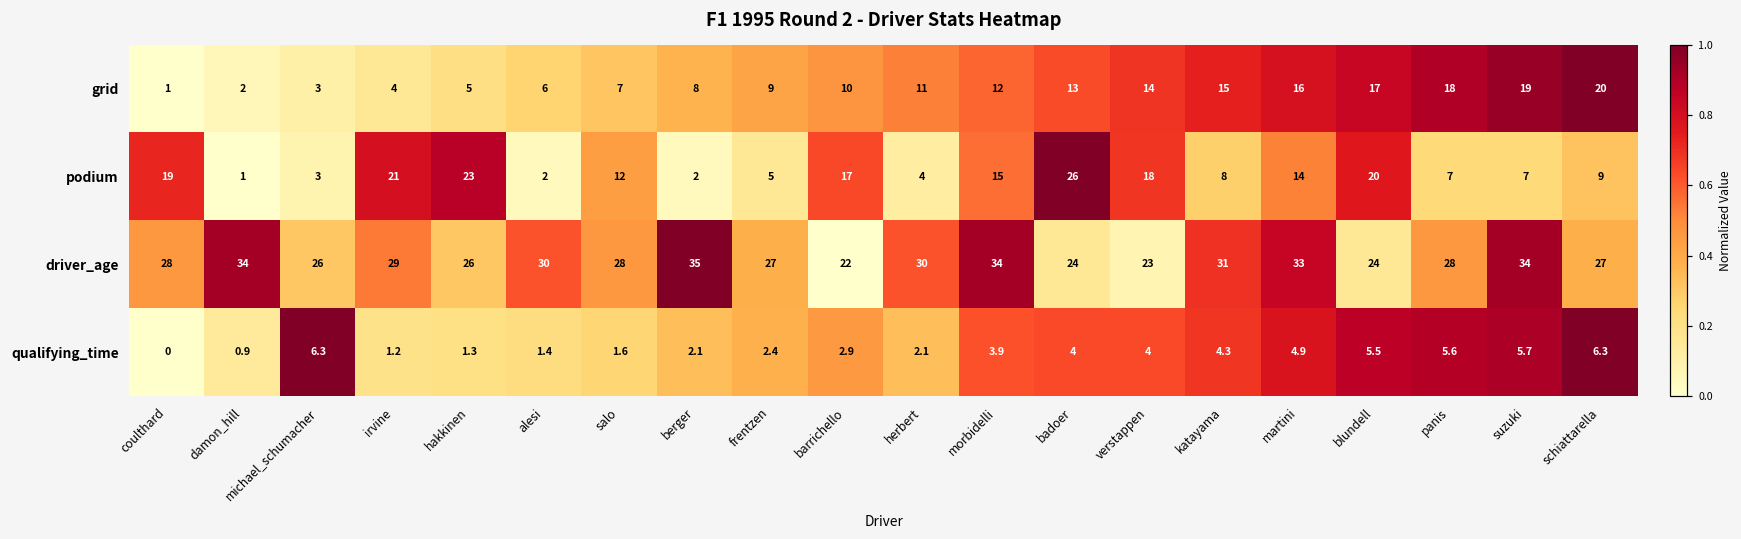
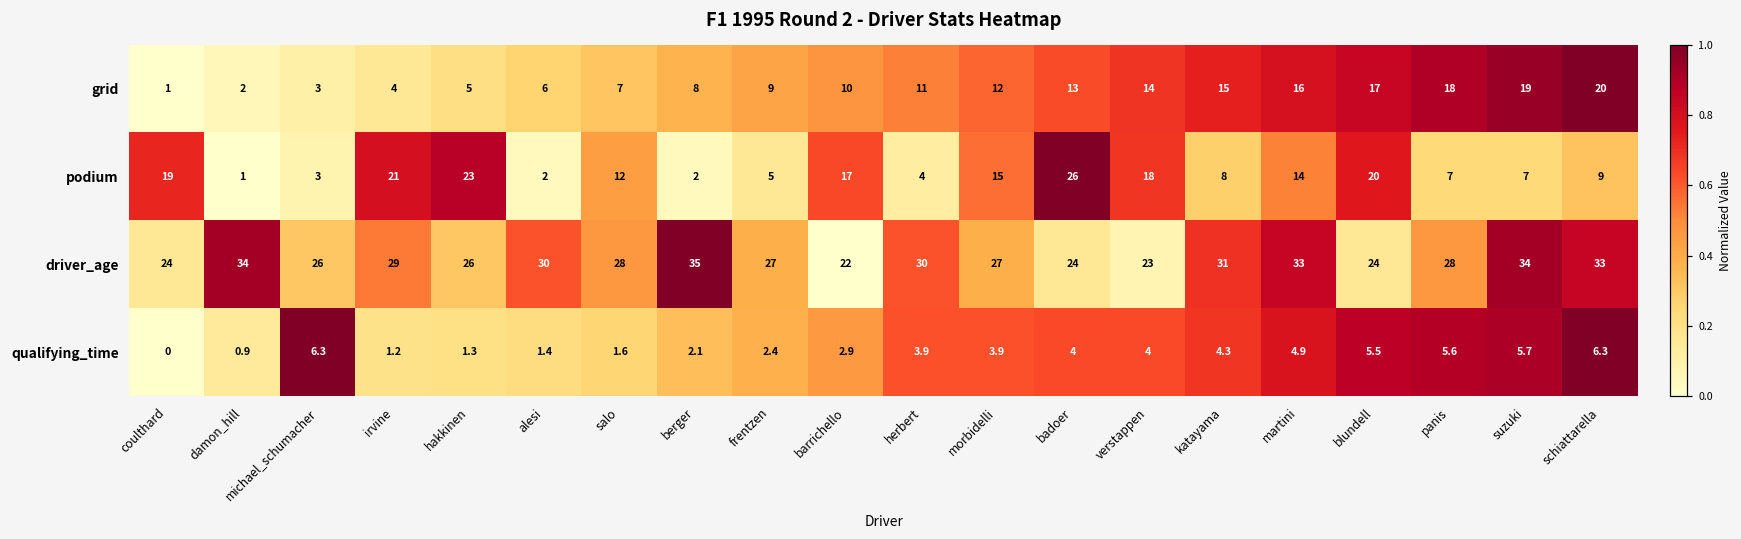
  {
    "grid": {
      "coulthard": 1,
      "damon_hill": 2,
      "michael_schumacher": 3,
      "irvine": 4,
      "hakkinen": 5,
      "alesi": 6,
      "salo": 7,
      "berger": 8,
      "frentzen": 9,
      "barrichello": 10,
      "herbert": 11,
      "morbidelli": 12,
      "badoer": 13,
      "verstappen": 14,
      "katayama": 15,
      "martini": 16,
      "blundell": 17,
      "panis": 18,
      "suzuki": 19,
      "schiattarella": 20
    },
    "podium": {
      "coulthard": 19,
      "damon_hill": 1,
      "michael_schumacher": 3,
      "irvine": 21,
      "hakkinen": 23,
      "alesi": 2,
      "salo": 12,
      "berger": 2,
      "frentzen": 5,
      "barrichello": 17,
      "herbert": 4,
      "morbidelli": 15,
      "badoer": 26,
      "verstappen": 18,
      "katayama": 8,
      "martini": 14,
      "blundell": 20,
      "panis": 7,
      "suzuki": 7,
      "schiattarella": 9
    },
    "driver_age": {
-     "coulthard": 28,
+     "coulthard": 24,
      "damon_hill": 34,
      "michael_schumacher": 26,
      "irvine": 29,
      "hakkinen": 26,
      "alesi": 30,
      "salo": 28,
      "berger": 35,
      "frentzen": 27,
      "barrichello": 22,
      "herbert": 30,
-     "morbidelli": 34,
+     "morbidelli": 27,
      "badoer": 24,
      "verstappen": 23,
      "katayama": 31,
      "martini": 33,
      "blundell": 24,
      "panis": 28,
      "suzuki": 34,
-     "schiattarella": 27
+     "schiattarella": 33
    },
    "qualifying_time": {
      "coulthard": 0,
      "damon_hill": 0.9,
      "michael_schumacher": 6.3,
      "irvine": 1.2,
      "hakkinen": 1.3,
      "alesi": 1.4,
      "salo": 1.6,
      "berger": 2.1,
      "frentzen": 2.4,
      "barrichello": 2.9,
-     "herbert": 2.1,
+     "herbert": 3.9,
      "morbidelli": 3.9,
      "badoer": 4,
      "verstappen": 4,
      "katayama": 4.3,
      "martini": 4.9,
      "blundell": 5.5,
      "panis": 5.6,
      "suzuki": 5.7,
      "schiattarella": 6.3
    }
  }
